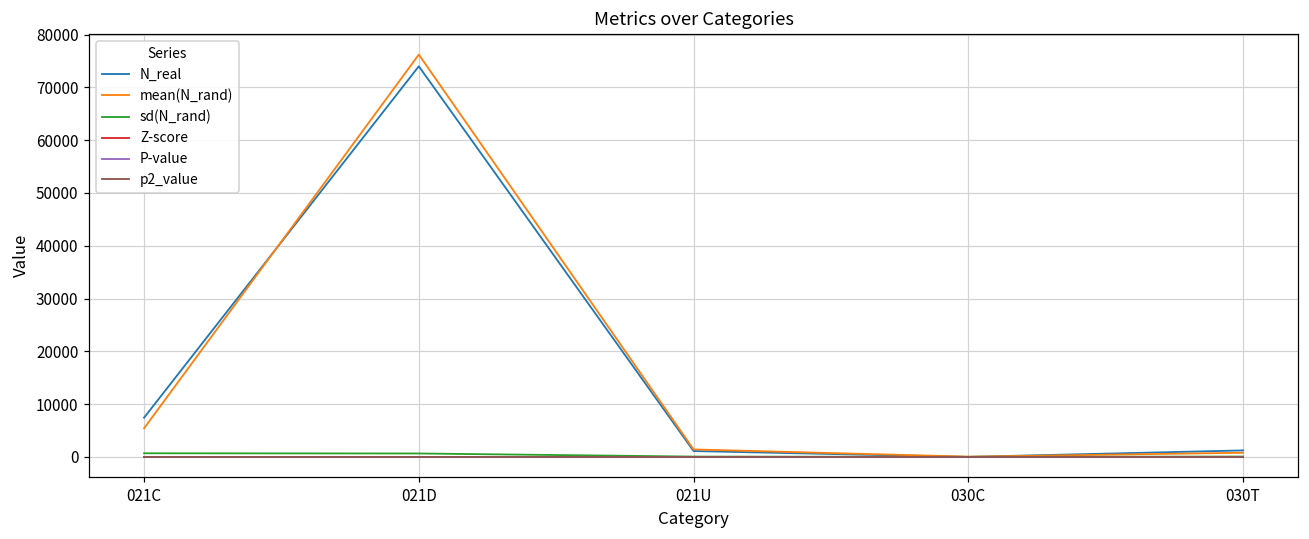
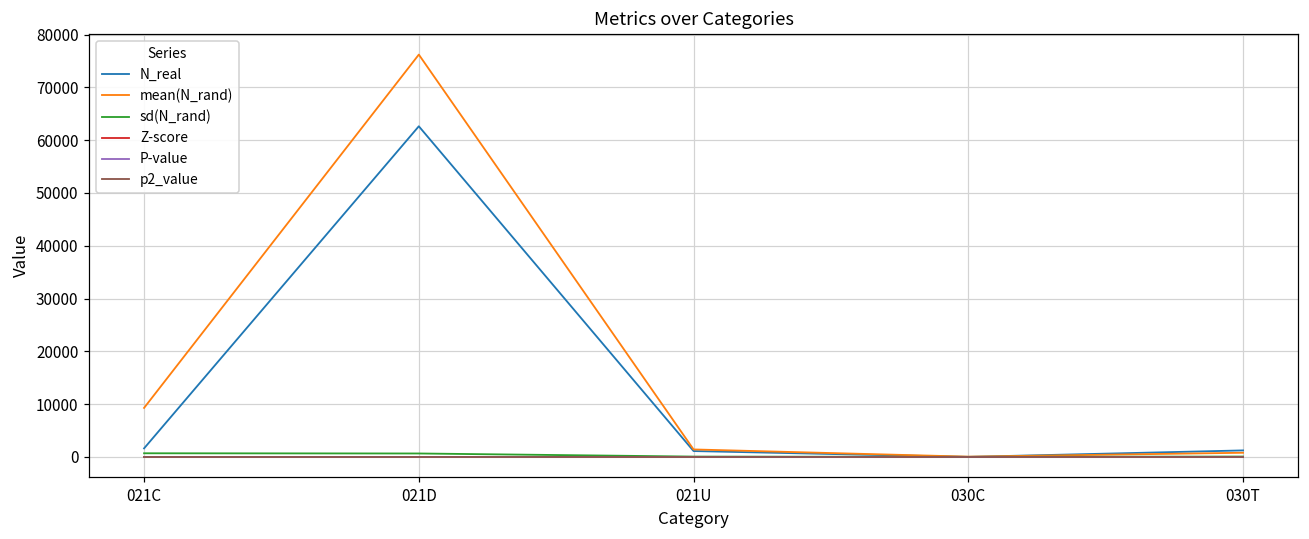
  {
    "N_real": {
-     "021C": 7000,
-     "021D": 74000
+     "021C": 2000,
+     "021D": 63000
    },
    "mean(N_rand)": {
-     "021C": 5000,
+     "021C": 9000,
      "021D": 76000
    },
    "sd(N_rand)": {
      "021C": 1000,
      "021D": 1000
    },
    "p2_value": {
      "021C": 0,
      "021D": 0
    }
  }
